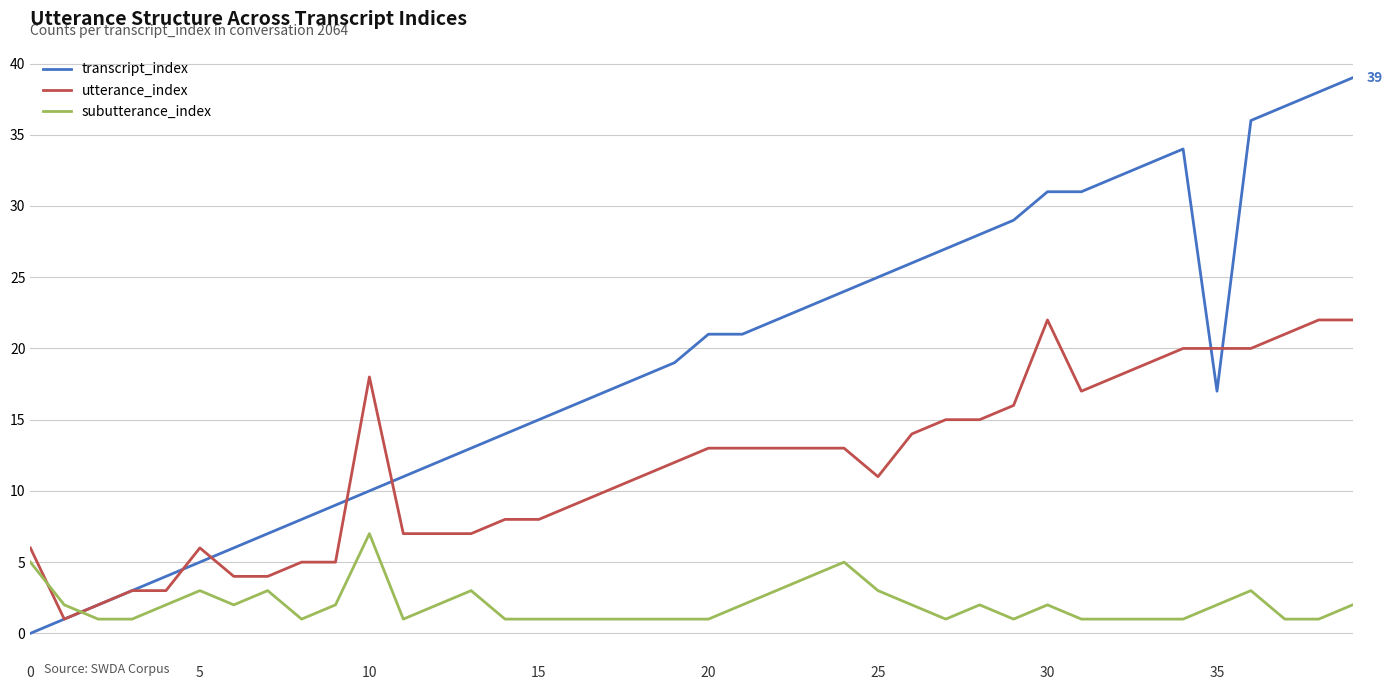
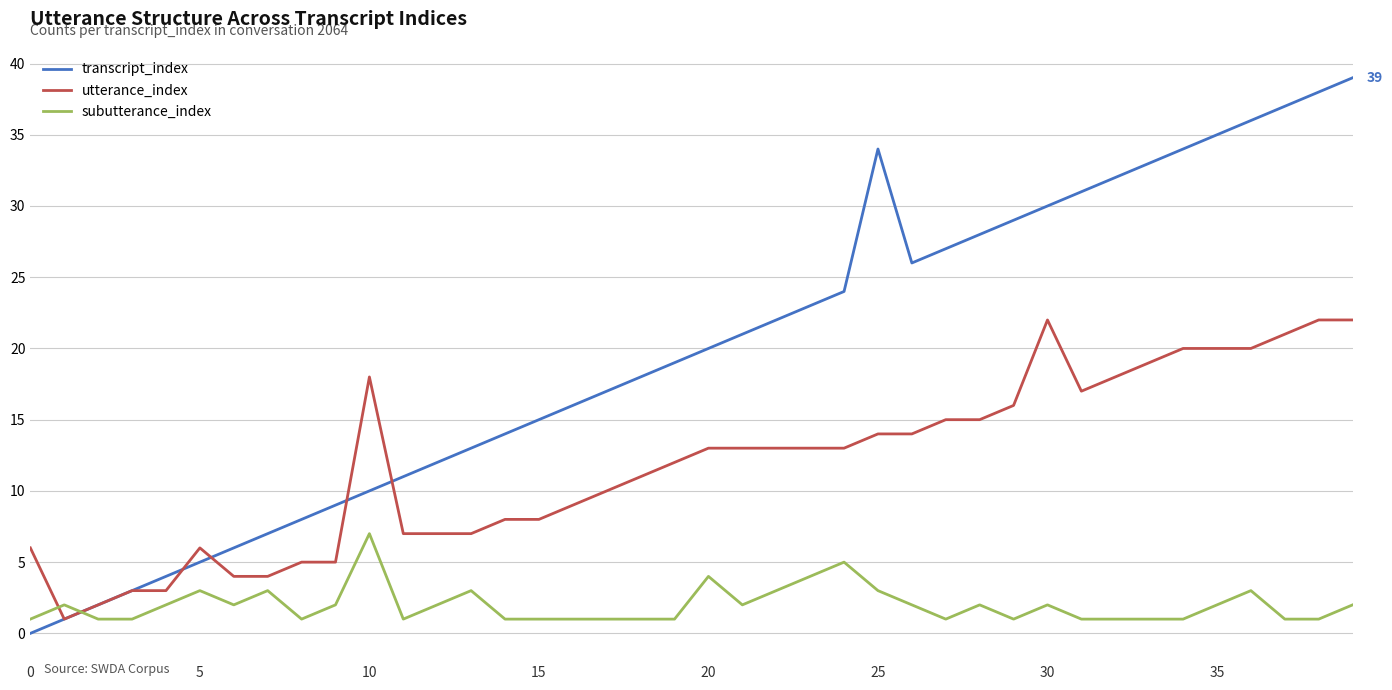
  {
    "transcript_index": {
      "0": 0,
      "5": 5,
      "10": 10,
      "15": 15,
-     "20": 21,
-     "25": 25,
-     "30": 31,
-     "35": 17
+     "20": 20,
+     "25": 34,
+     "30": 30,
+     "35": 35
    },
    "utterance_index": {
      "0": 6,
      "5": 6,
      "10": 18,
      "15": 8,
      "20": 13,
-     "25": 11,
+     "25": 14,
      "30": 22,
      "35": 20
    },
    "subutterance_index": {
-     "0": 5,
+     "0": 1,
      "5": 3,
      "10": 7,
      "15": 1,
-     "20": 1,
+     "20": 4,
      "25": 3,
      "30": 2,
      "35": 2
    }
  }
